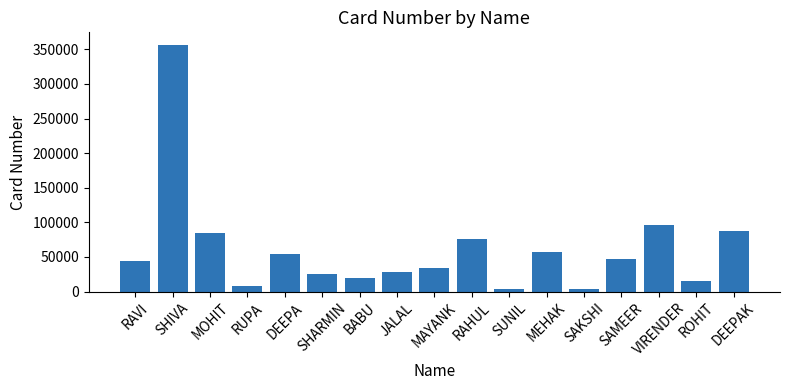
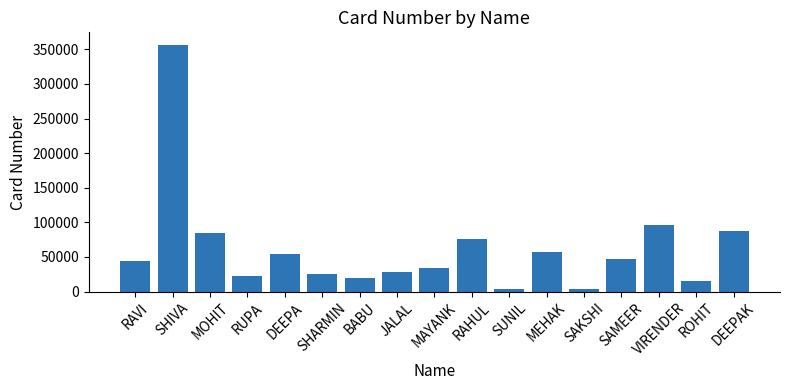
  {
    "RAVI": 40000,
    "SHIVA": 360000,
    "MOHIT": 80000,
-   "RUPA": 10000,
+   "RUPA": 20000,
    "DEEPA": 50000,
    "SHARMIN": 20000,
    "BABU": 20000,
    "JALAL": 30000,
    "MAYANK": 30000,
    "RAHUL": 80000,
    "SUNIL": 0,
    "MEHAK": 60000,
    "SAMEER": 50000,
    "VIRENDER": 100000,
    "ROHIT": 20000,
    "DEEPAK": 90000
  }
